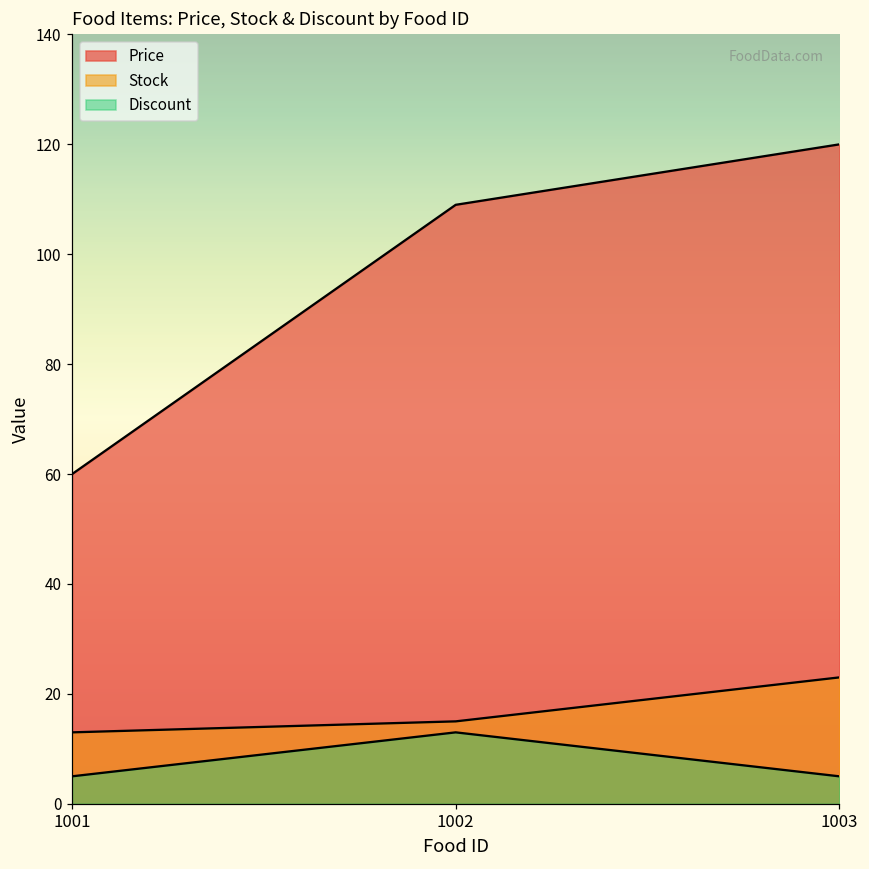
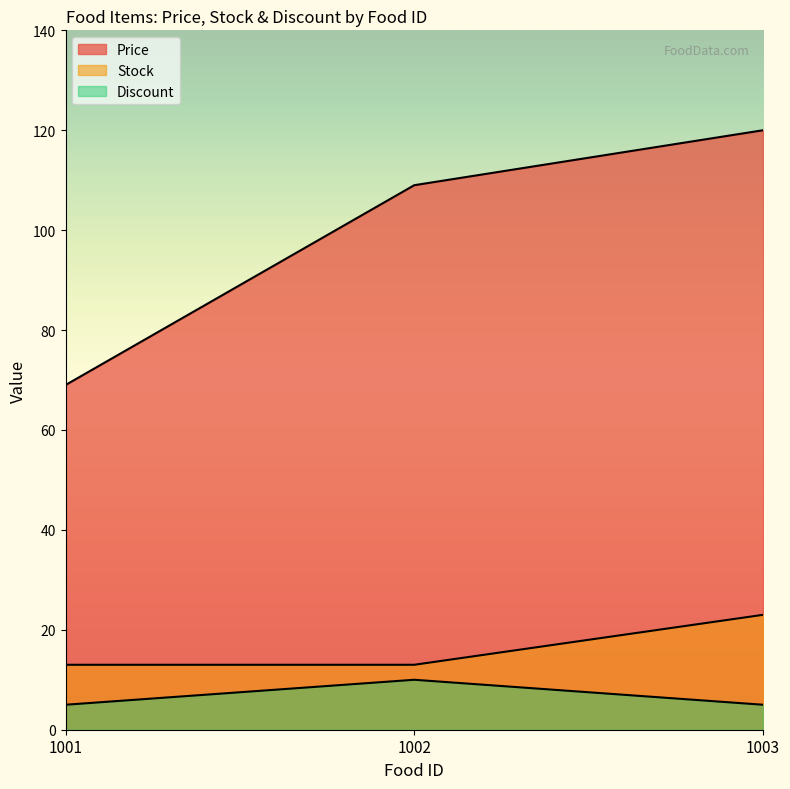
  {
    "Price": {
-     "1001": 60,
+     "1001": 69,
      "1002": 109,
      "1003": 120
    },
    "Stock": {
      "1001": 13,
-     "1002": 15,
+     "1002": 13,
      "1003": 23
    },
    "Discount": {
      "1001": 5,
-     "1002": 13,
+     "1002": 10,
      "1003": 5
    }
  }
